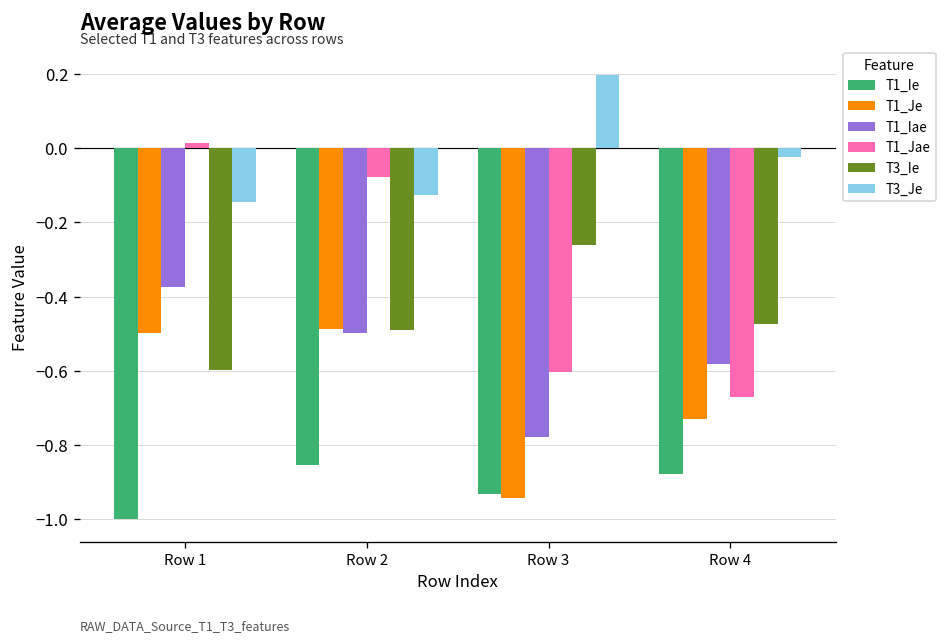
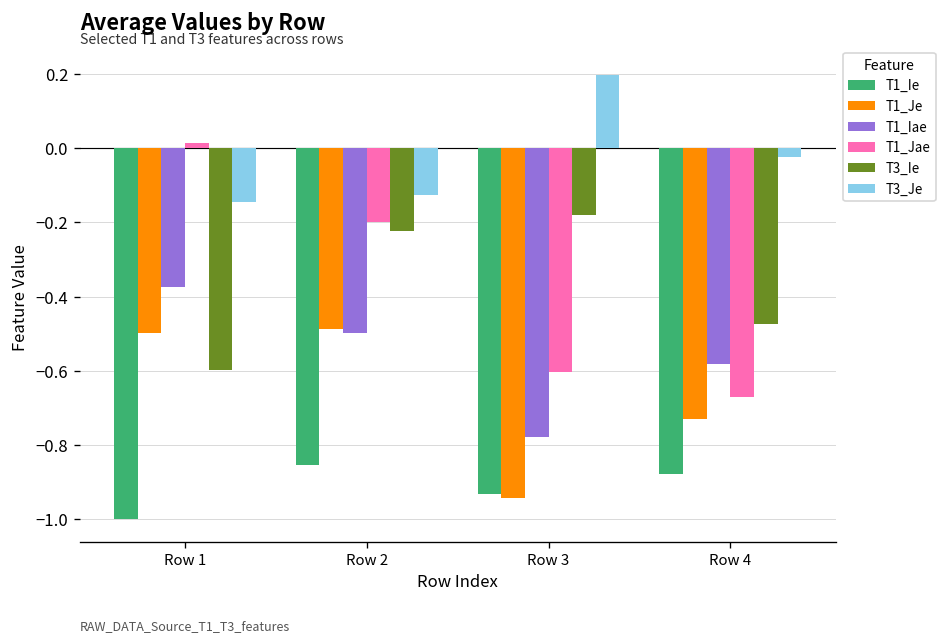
  {
    "T1_Ie": {
      "Row 1": -1.00,
      "Row 2": -0.85,
      "Row 3": -0.93,
      "Row 4": -0.88
    },
    "T1_Je": {
      "Row 1": -0.50,
      "Row 2": -0.49,
      "Row 3": -0.94,
      "Row 4": -0.73
    },
    "T1_Iae": {
      "Row 1": -0.37,
      "Row 2": -0.50,
      "Row 3": -0.78,
      "Row 4": -0.58
    },
    "T1_Jae": {
      "Row 1": 0.01,
-     "Row 2": -0.08,
+     "Row 2": -0.20,
      "Row 3": -0.60,
      "Row 4": -0.67
    },
    "T3_Ie": {
      "Row 1": -0.60,
-     "Row 2": -0.49,
-     "Row 3": -0.26,
+     "Row 2": -0.22,
+     "Row 3": -0.18,
      "Row 4": -0.47
    },
    "T3_Je": {
      "Row 1": -0.14,
      "Row 2": -0.13,
      "Row 3": 0.20,
      "Row 4": -0.03
    }
  }
